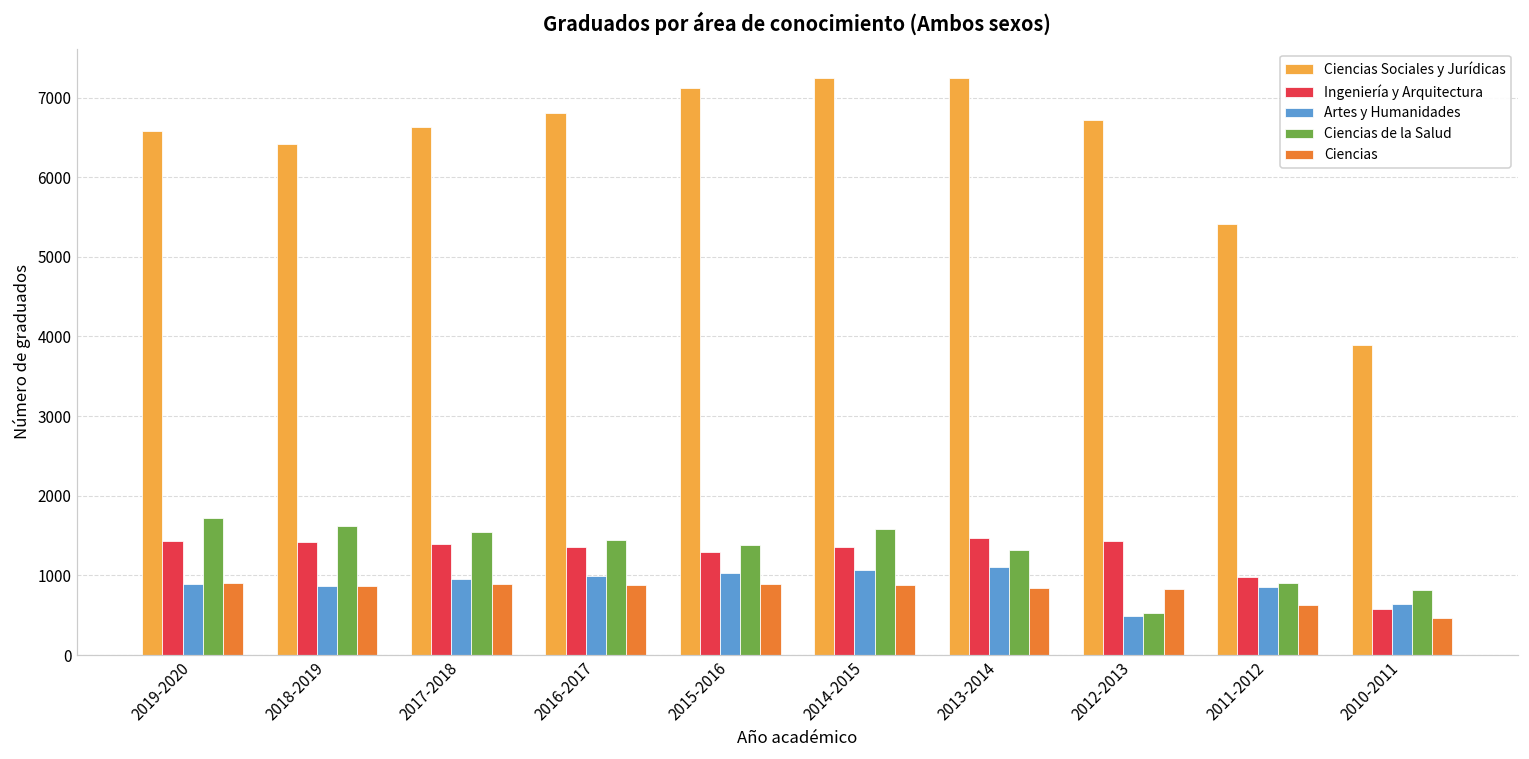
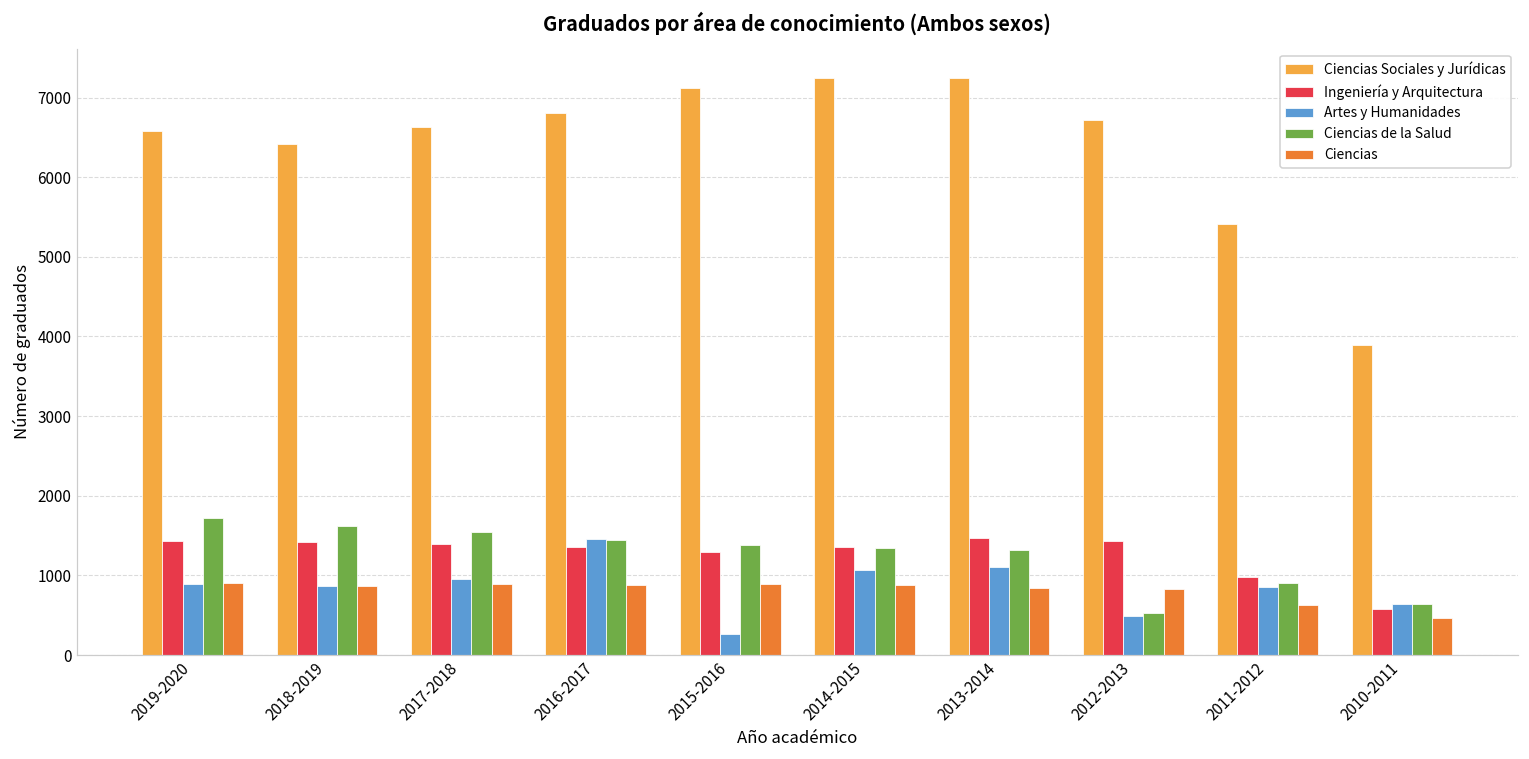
  {
    "Ingeniería y Arquitectura": {
      "2019-2020": 1400,
      "2018-2019": 1400,
      "2017-2018": 1400,
      "2016-2017": 1400,
      "2015-2016": 1300,
      "2014-2015": 1400,
      "2013-2014": 1500,
      "2012-2013": 1400,
      "2011-2012": 1000,
      "2010-2011": 600
    },
    "Artes y Humanidades": {
      "2019-2020": 900,
      "2018-2019": 900,
      "2017-2018": 900,
-     "2016-2017": 1000,
-     "2015-2016": 1000,
+     "2016-2017": 1500,
+     "2015-2016": 300,
      "2014-2015": 1100,
      "2013-2014": 1100,
      "2012-2013": 500,
      "2011-2012": 900,
      "2010-2011": 600
    },
    "Ciencias de la Salud": {
      "2019-2020": 1700,
      "2018-2019": 1600,
      "2017-2018": 1500,
      "2016-2017": 1400,
      "2015-2016": 1400,
-     "2014-2015": 1600,
+     "2014-2015": 1300,
      "2013-2014": 1300,
      "2012-2013": 500,
      "2011-2012": 900,
-     "2010-2011": 800
+     "2010-2011": 600
    }
  }
